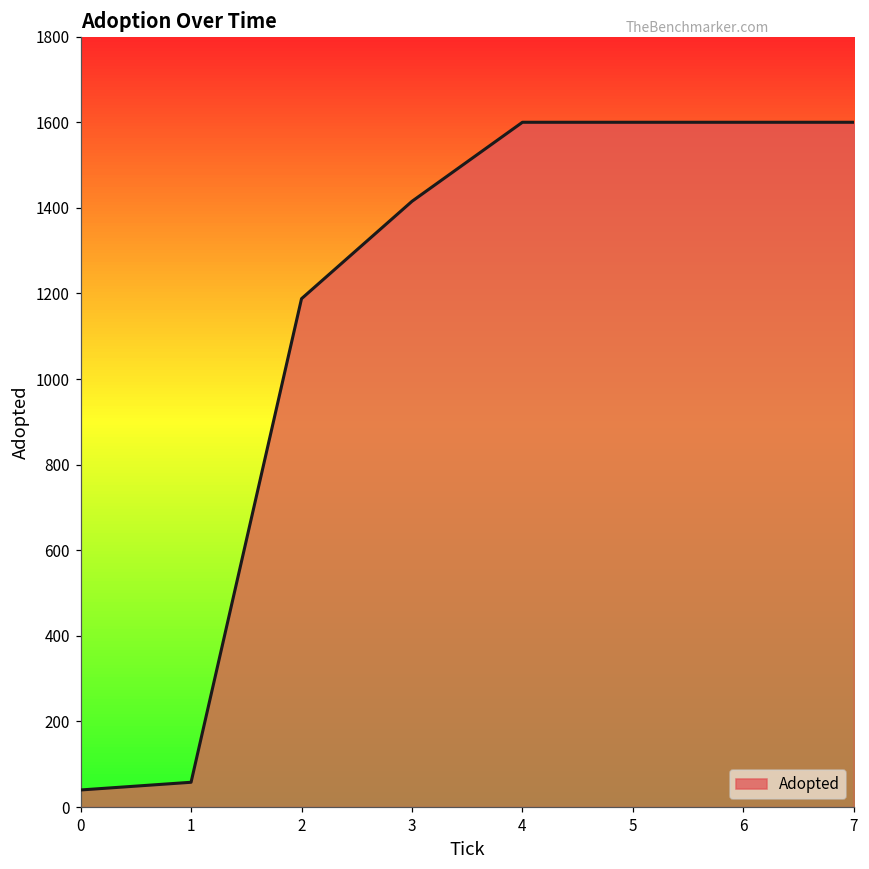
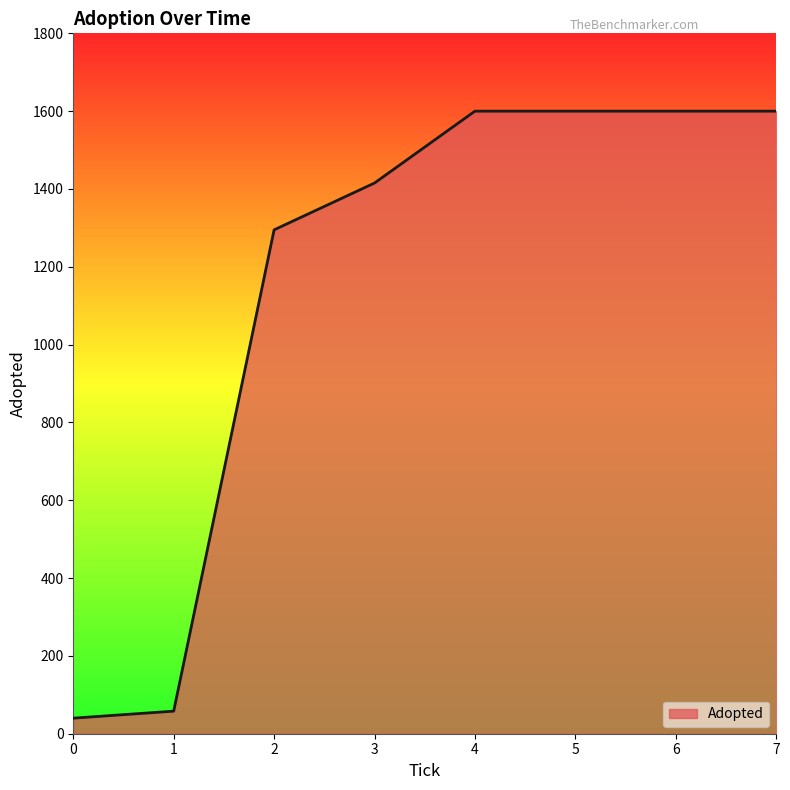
  {
    "0": 40,
    "1": 60,
-   "2": 1190,
+   "2": 1300,
    "3": 1420,
    "4": 1600,
    "5": 1600,
    "6": 1600,
    "7": 1600
  }
